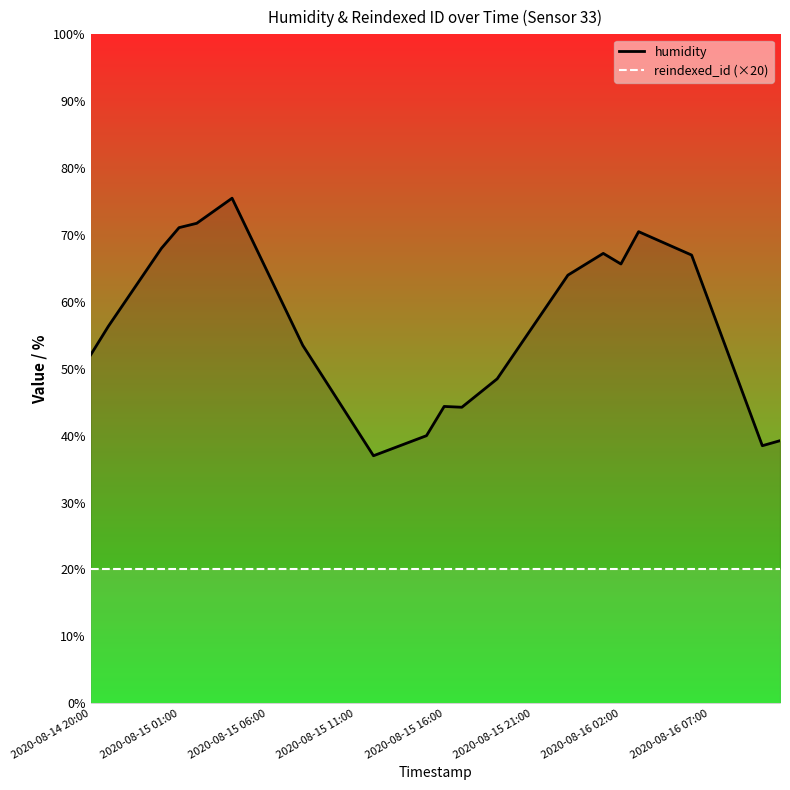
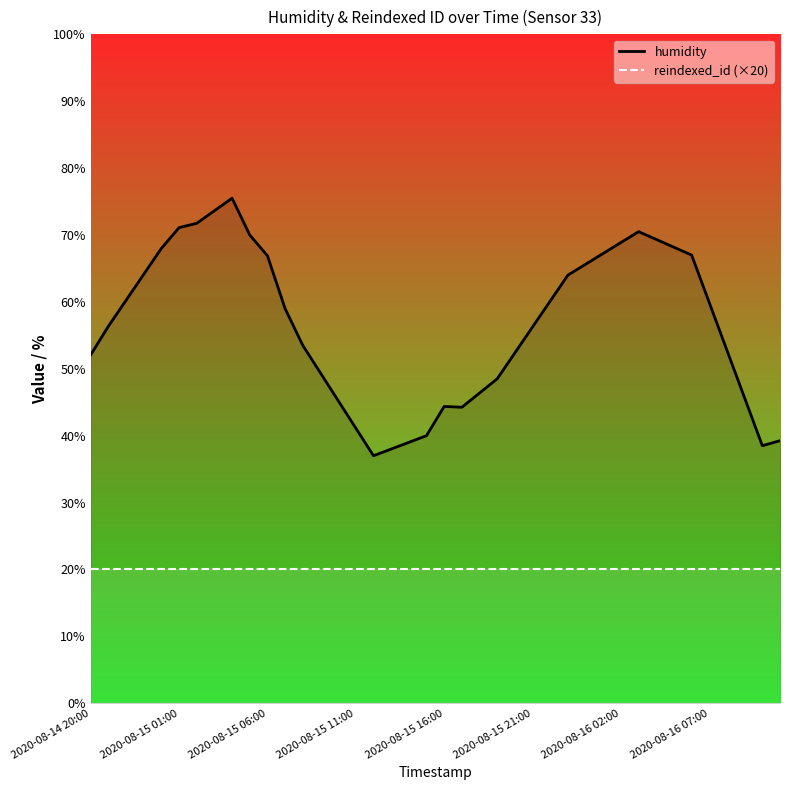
  {
    "humidity": {
      "2020-08-14 20:00": "52%",
      "2020-08-15 01:00": "71%",
-     "2020-08-15 06:00": "65%",
+     "2020-08-15 06:00": "67%",
      "2020-08-15 11:00": "41%",
      "2020-08-15 16:00": "44%",
      "2020-08-15 21:00": "56%",
-     "2020-08-16 02:00": "66%",
+     "2020-08-16 02:00": "69%",
      "2020-08-16 07:00": "60%"
    },
    "reindexed_id (×20)": {
      "2020-08-14 20:00": "20%",
      "2020-08-15 01:00": "20%",
      "2020-08-15 06:00": "20%",
      "2020-08-15 11:00": "20%",
      "2020-08-15 16:00": "20%",
      "2020-08-15 21:00": "20%",
      "2020-08-16 02:00": "20%",
      "2020-08-16 07:00": "20%"
    }
  }
